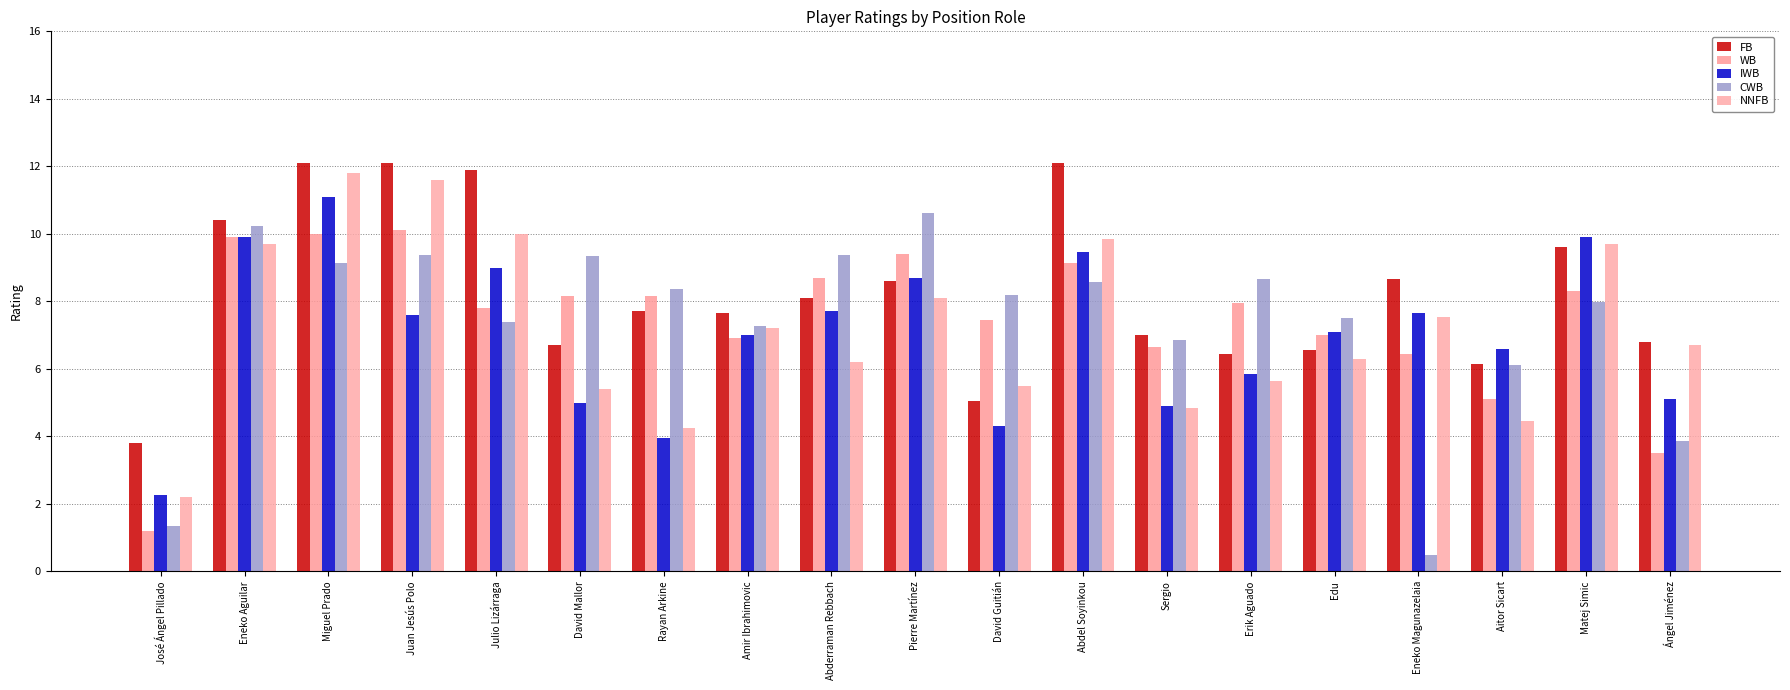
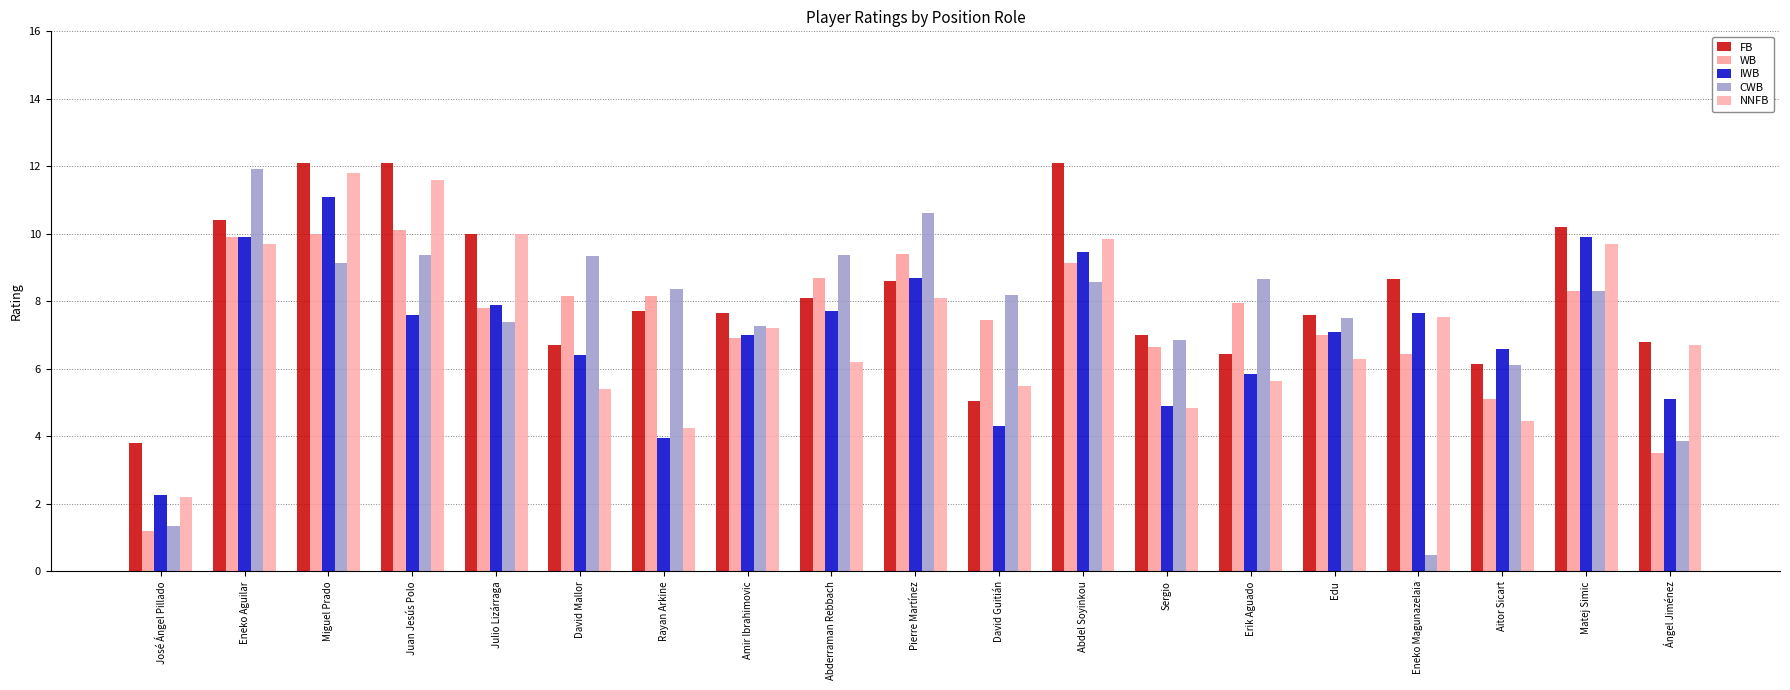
  {
    "FB": {
      "José Ángel Pillado": 3.8,
      "Eneko Aguilar": 10.4,
      "Miguel Prado": 12.1,
      "Juan Jesús Polo": 12.1,
-     "Julio Lizárraga": 11.9,
+     "Julio Lizárraga": 10.0,
      "David Mallor": 6.7,
      "Rayan Arkine": 7.7,
      "Amir Ibrahimovic": 7.7,
      "Abderraman Rebbach": 8.1,
      "Pierre Martínez": 8.6,
      "David Guitián": 5.1,
      "Abdel Soyinkou": 12.1,
      "Sergio": 7.0,
      "Erik Aguado": 6.5,
-     "Edu": 6.6,
+     "Edu": 7.6,
      "Eneko Magunazelaia": 8.7,
      "Aitor Sicart": 6.2,
-     "Matej Simic": 9.6,
+     "Matej Simic": 10.2,
      "Ángel Jiménez": 6.8
    },
    "IWB": {
      "José Ángel Pillado": 2.3,
      "Eneko Aguilar": 9.9,
      "Miguel Prado": 11.1,
      "Juan Jesús Polo": 7.6,
-     "Julio Lizárraga": 9.0,
-     "David Mallor": 5.0,
+     "Julio Lizárraga": 7.9,
+     "David Mallor": 6.4,
      "Rayan Arkine": 4.0,
      "Amir Ibrahimovic": 7.0,
      "Abderraman Rebbach": 7.7,
      "Pierre Martínez": 8.7,
      "David Guitián": 4.3,
      "Abdel Soyinkou": 9.5,
      "Sergio": 4.9,
      "Erik Aguado": 5.9,
      "Edu": 7.1,
      "Eneko Magunazelaia": 7.7,
      "Aitor Sicart": 6.6,
      "Matej Simic": 9.9,
      "Ángel Jiménez": 5.1
    },
    "CWB": {
      "José Ángel Pillado": 1.4,
-     "Eneko Aguilar": 10.2,
+     "Eneko Aguilar": 11.9,
      "Miguel Prado": 9.2,
      "Juan Jesús Polo": 9.4,
      "Julio Lizárraga": 7.4,
      "David Mallor": 9.4,
      "Rayan Arkine": 8.4,
      "Amir Ibrahimovic": 7.3,
      "Abderraman Rebbach": 9.4,
      "Pierre Martínez": 10.6,
      "David Guitián": 8.2,
      "Abdel Soyinkou": 8.6,
      "Sergio": 6.9,
      "Erik Aguado": 8.7,
      "Edu": 7.5,
      "Eneko Magunazelaia": 0.5,
      "Aitor Sicart": 6.1,
-     "Matej Simic": 8.0,
+     "Matej Simic": 8.3,
      "Ángel Jiménez": 3.9
    }
  }
